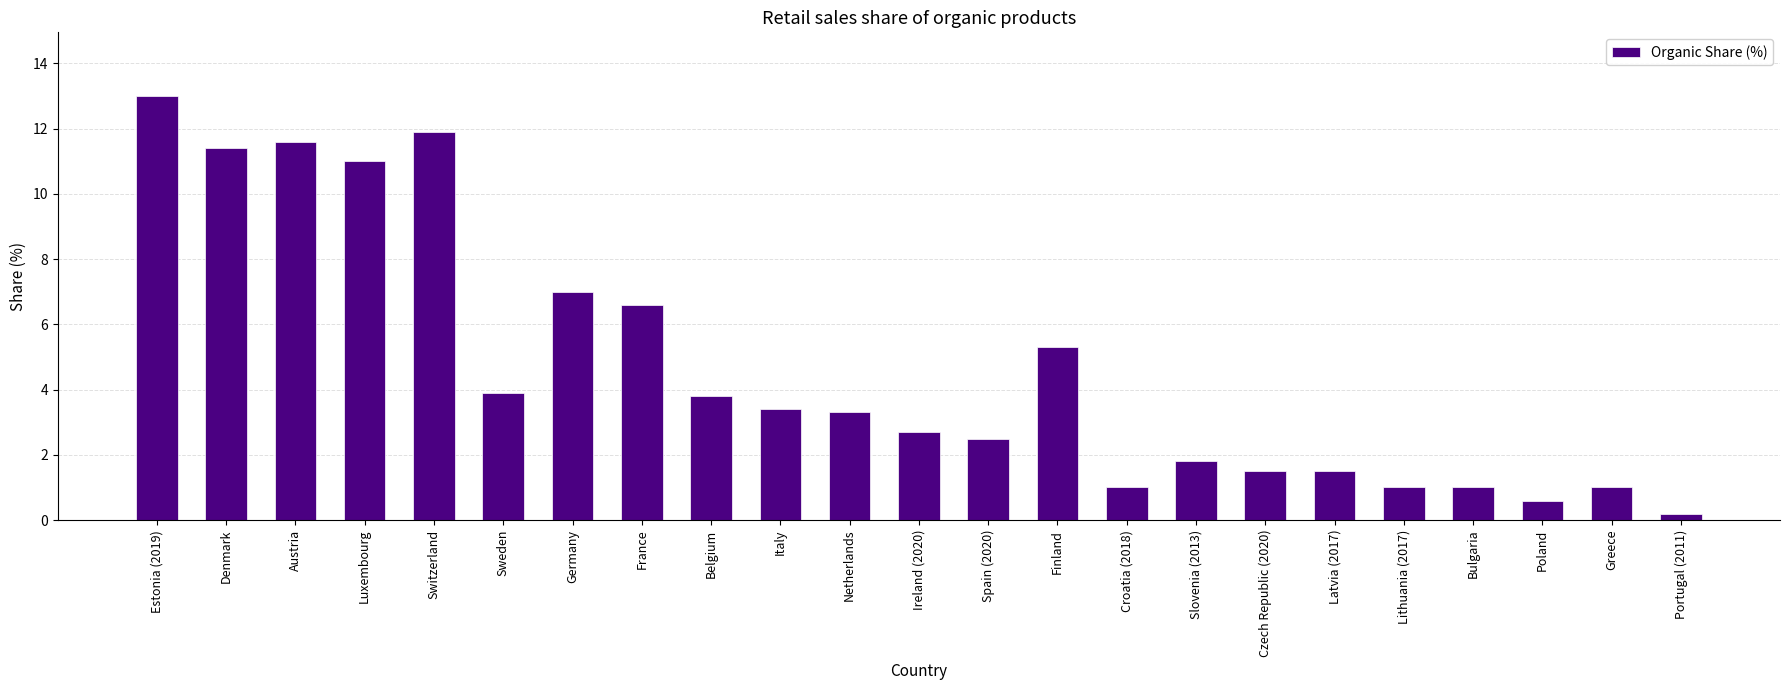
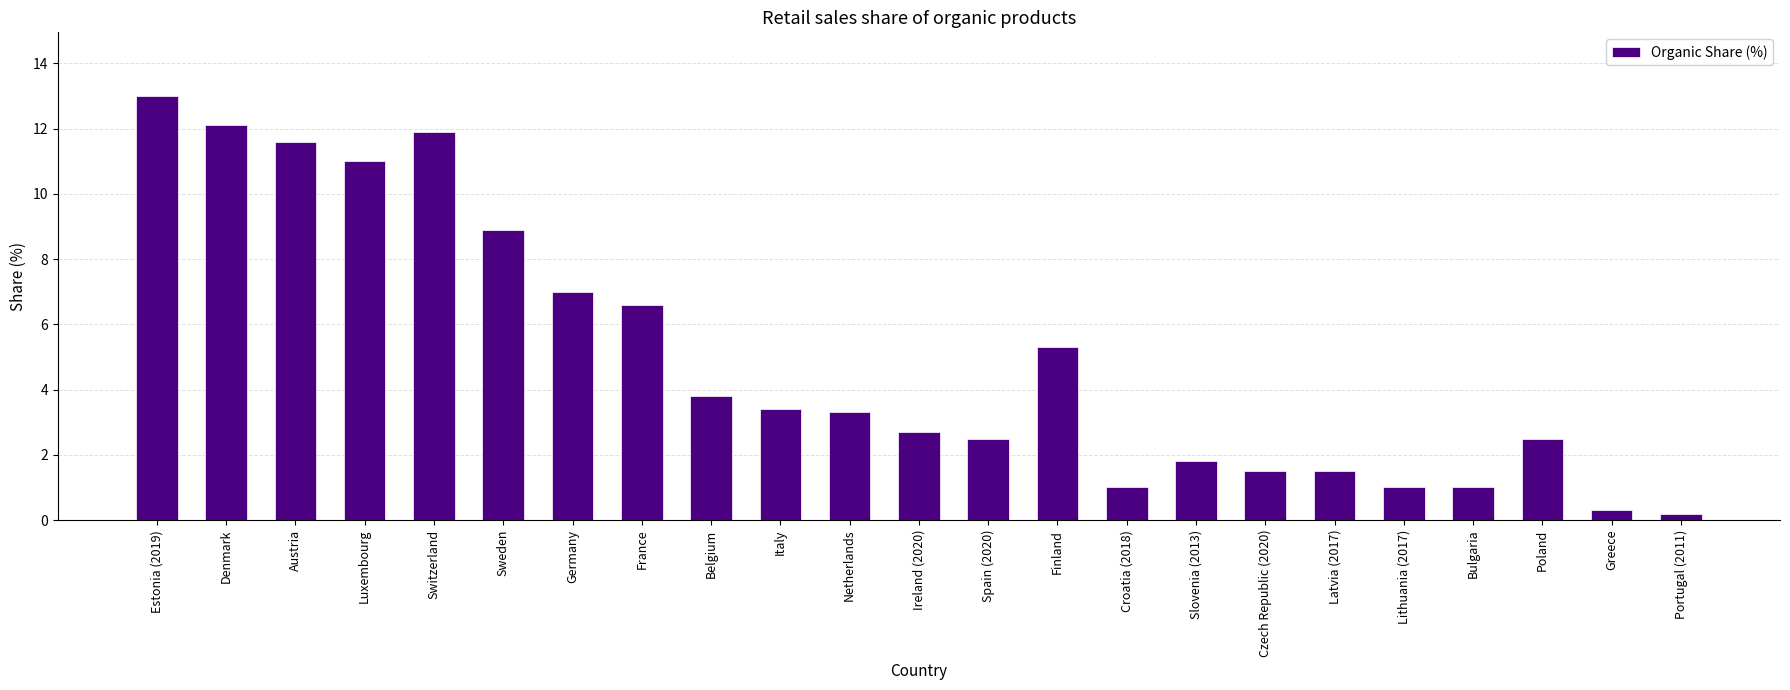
  {
    "Estonia (2019)": 13.0,
-   "Denmark": 11.4,
+   "Denmark": 12.1,
    "Austria": 11.6,
    "Luxembourg": 11.0,
    "Switzerland": 11.9,
-   "Sweden": 3.9,
+   "Sweden": 8.9,
    "Germany": 7.0,
    "France": 6.6,
    "Belgium": 3.8,
    "Italy": 3.4,
    "Netherlands": 3.3,
    "Ireland (2020)": 2.7,
    "Spain (2020)": 2.5,
    "Finland": 5.3,
    "Croatia (2018)": 1.0,
    "Slovenia (2013)": 1.8,
    "Czech Republic (2020)": 1.5,
    "Latvia (2017)": 1.5,
    "Lithuania (2017)": 1.0,
    "Bulgaria": 1.0,
-   "Poland": 0.6,
-   "Greece": 1.0,
+   "Poland": 2.5,
+   "Greece": 0.3,
    "Portugal (2011)": 0.2
  }
